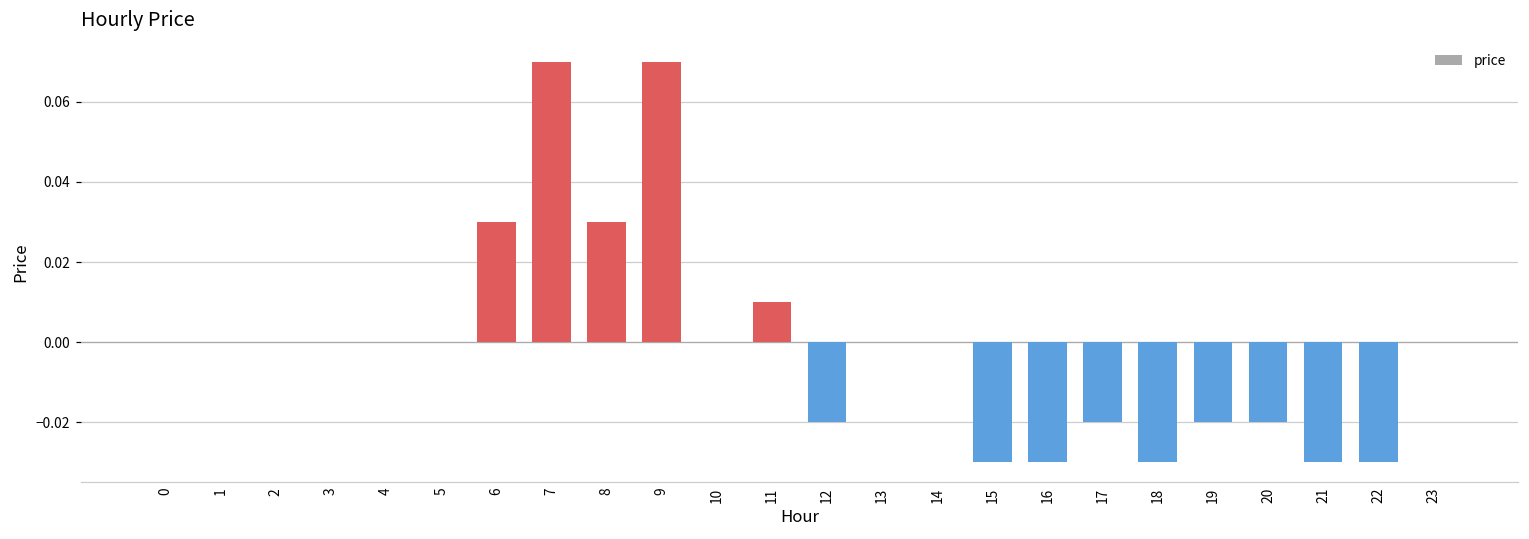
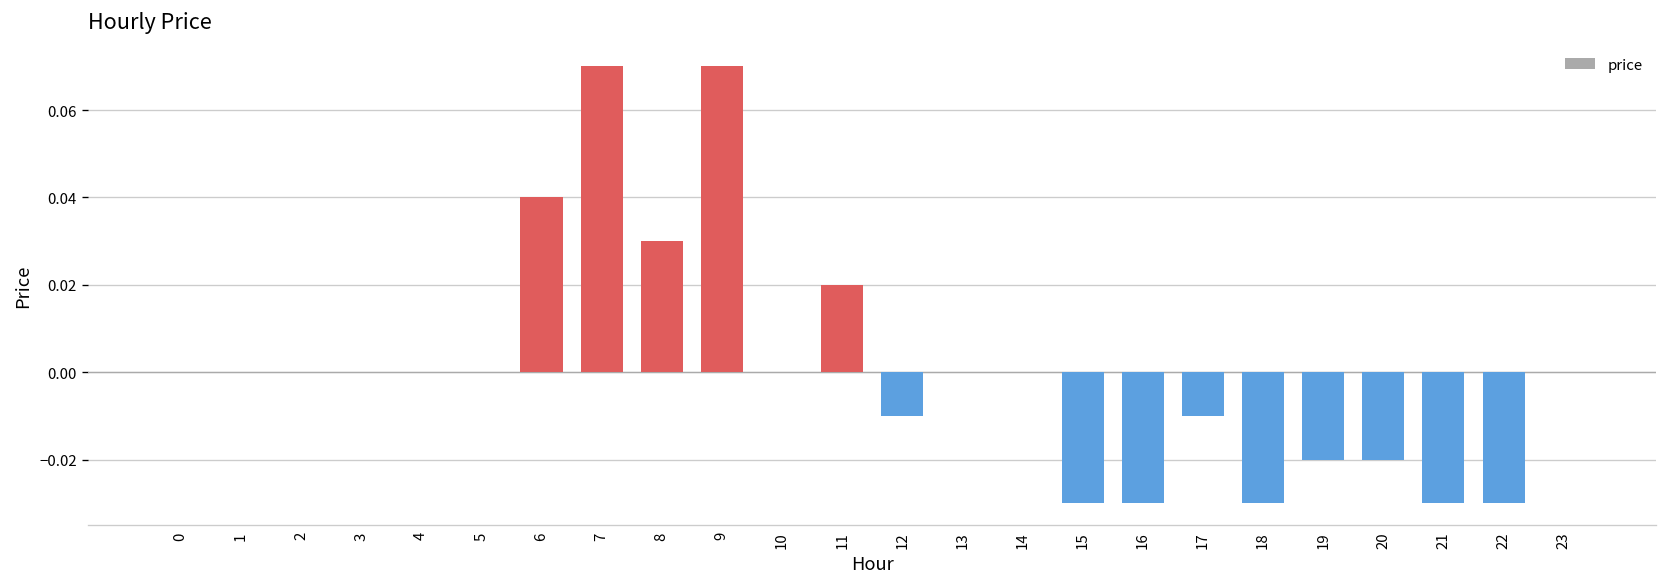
  {
    "0": 0.00,
    "1": 0.00,
    "2": 0.00,
    "3": 0.00,
    "4": 0.00,
    "5": 0.00,
-   "6": 0.03,
+   "6": 0.04,
    "7": 0.07,
    "8": 0.03,
    "9": 0.07,
    "10": 0.00,
-   "11": 0.01,
-   "12": -0.02,
+   "11": 0.02,
+   "12": -0.01,
    "13": 0.00,
    "14": 0.00,
    "15": -0.03,
    "16": -0.03,
-   "17": -0.02,
+   "17": -0.01,
    "18": -0.03,
    "19": -0.02,
    "20": -0.02,
    "21": -0.03,
    "22": -0.03,
    "23": 0.00
  }
